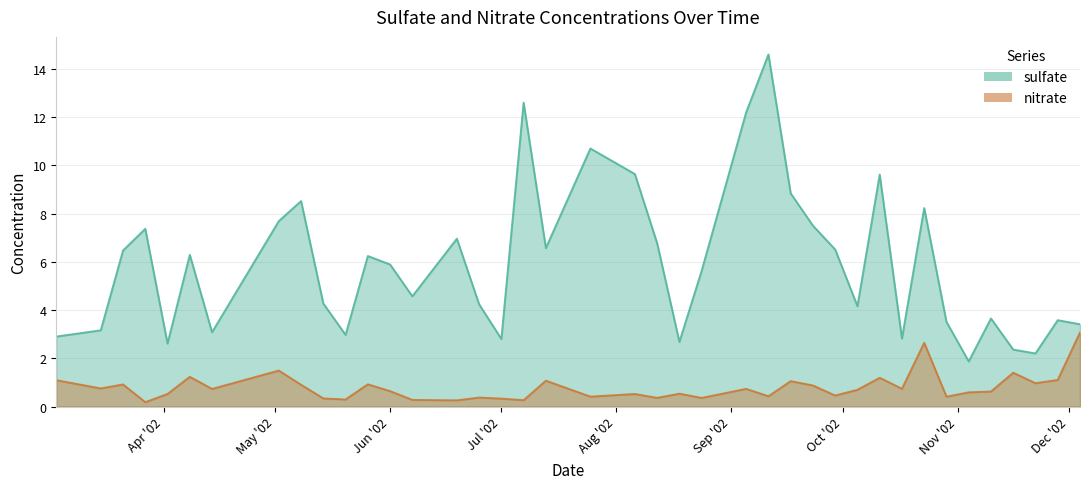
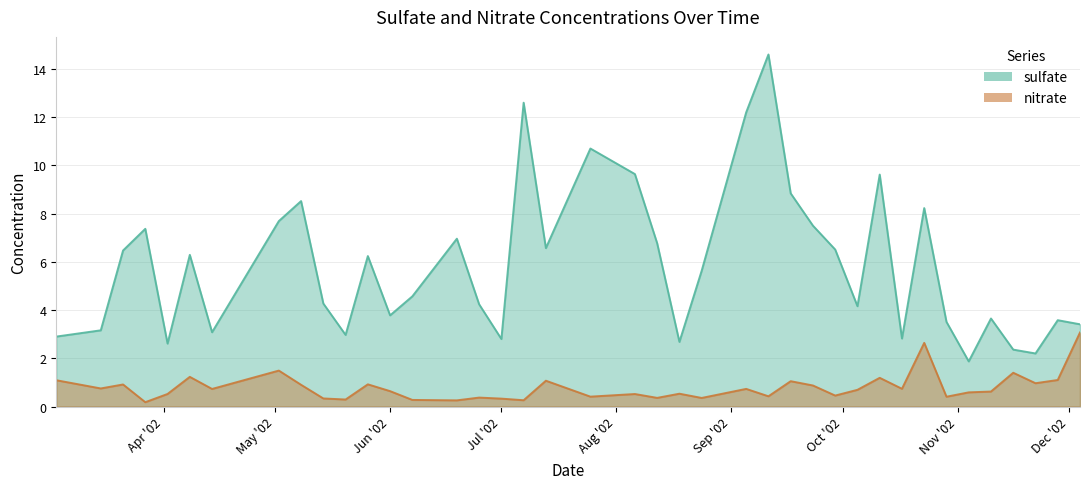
  {
    "sulfate": {
-     "Jun '02": 5.9,
+     "Jun '02": 3.8,
      "Jul '02": 2.8
    },
    "nitrate": {
      "Jun '02": 0.6,
      "Jul '02": 0.3
    }
  }
